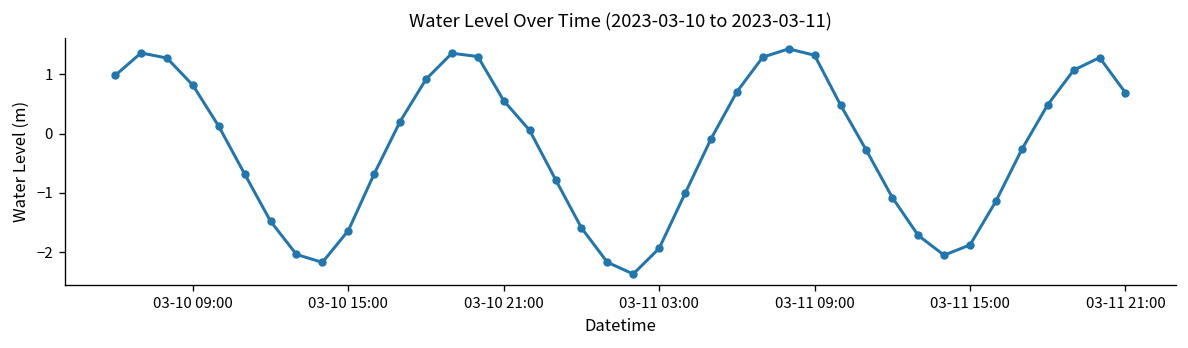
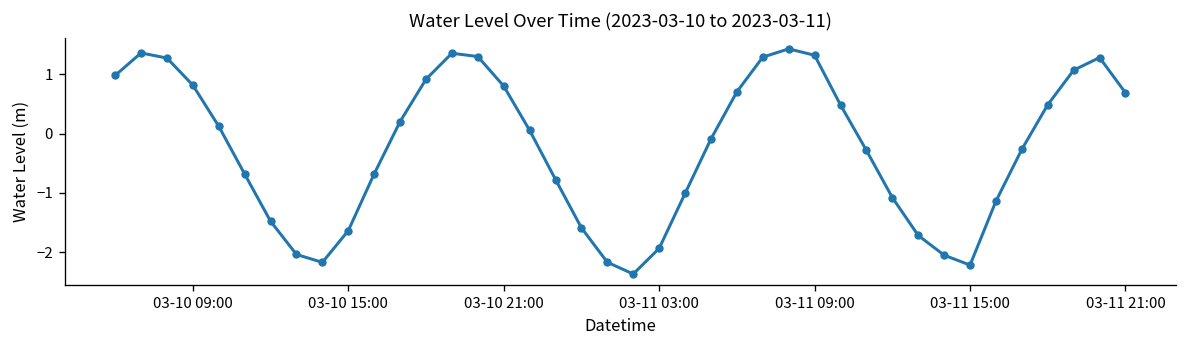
  {
    "03-10 09:00": 0.8,
    "03-10 15:00": -1.6,
-   "03-10 21:00": 0.6,
+   "03-10 21:00": 0.8,
    "03-11 03:00": -1.9,
    "03-11 09:00": 1.3,
-   "03-11 15:00": -1.9,
+   "03-11 15:00": -2.2,
    "03-11 21:00": 0.7
  }
